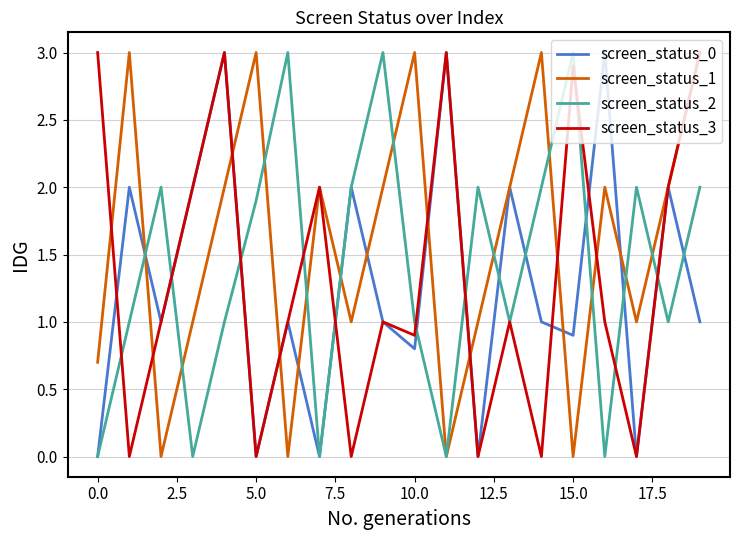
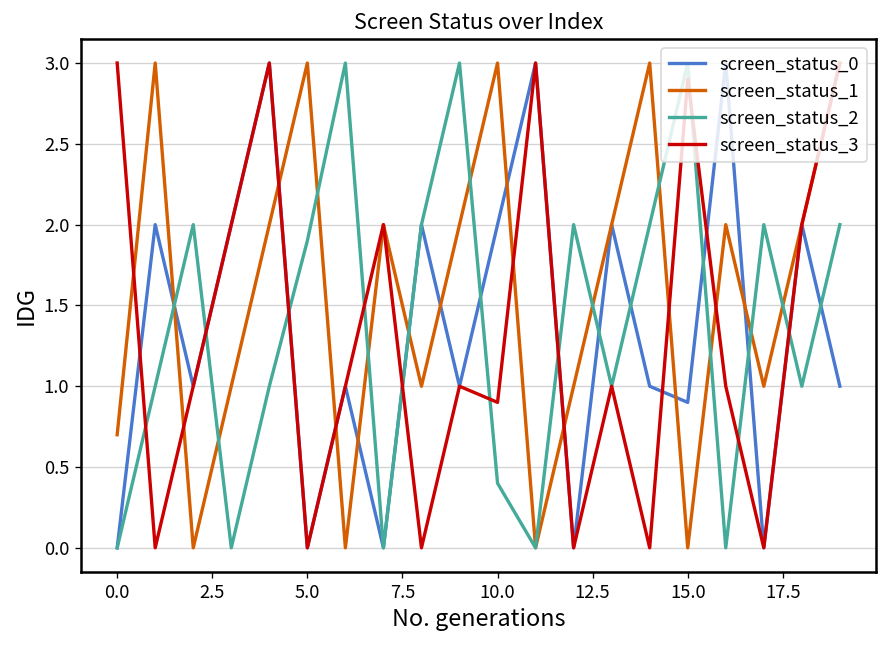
  {
    "screen_status_0": {
-     "10.0": 0.8,
+     "10.0": 2.0,
      "15.0": 0.9
    },
    "screen_status_1": {
      "0.0": 0.7,
      "5.0": 3.0,
      "10.0": 3.0,
      "15.0": 0.0
    },
    "screen_status_2": {
      "5.0": 1.9,
-     "10.0": 1.0
+     "10.0": 0.4
    },
    "screen_status_3": {
      "0.0": 3.0,
      "10.0": 0.9
    }
  }
